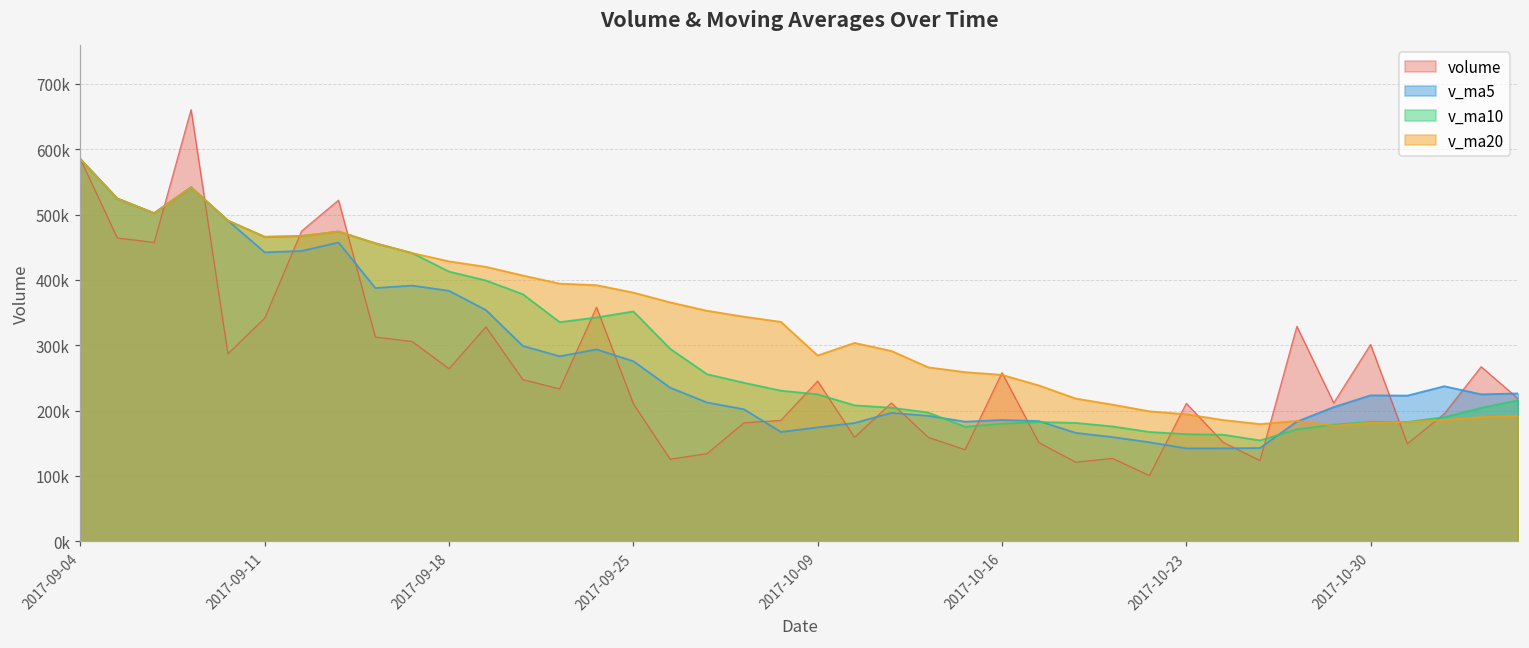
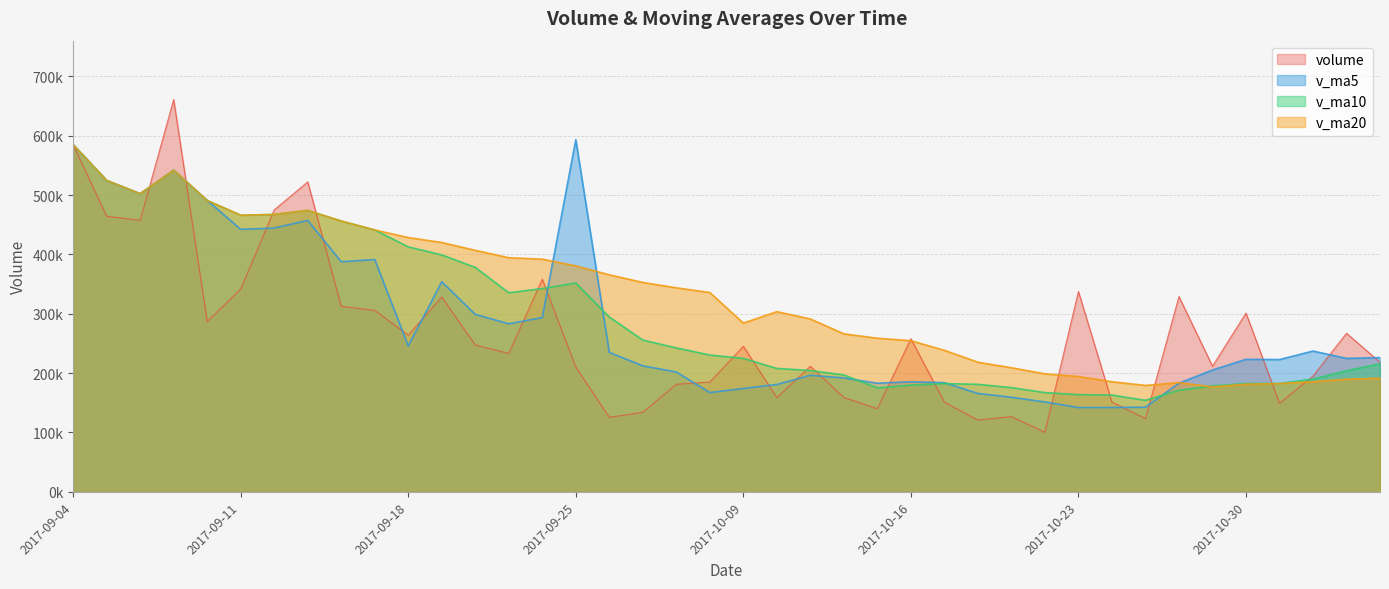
  {
    "volume": {
      "2017-09-11": 340000,
      "2017-09-18": 260000,
      "2017-09-25": 210000,
      "2017-10-09": 250000,
-     "2017-10-23": 210000,
+     "2017-10-23": 340000,
      "2017-10-30": 300000
    },
    "v_ma5": {
      "2017-09-11": 440000,
-     "2017-09-18": 380000,
-     "2017-09-25": 280000,
+     "2017-09-18": 250000,
+     "2017-09-25": 590000,
      "2017-10-09": 170000,
      "2017-10-16": 190000,
      "2017-10-23": 140000,
      "2017-10-30": 220000
    },
    "v_ma10": {
      "2017-09-18": 410000,
      "2017-09-25": 350000,
      "2017-10-09": 220000,
      "2017-10-16": 180000,
      "2017-10-23": 160000
    },
    "v_ma20": {
      "2017-09-18": 430000,
      "2017-09-25": 380000,
      "2017-10-09": 280000,
      "2017-10-23": 190000
    }
  }
